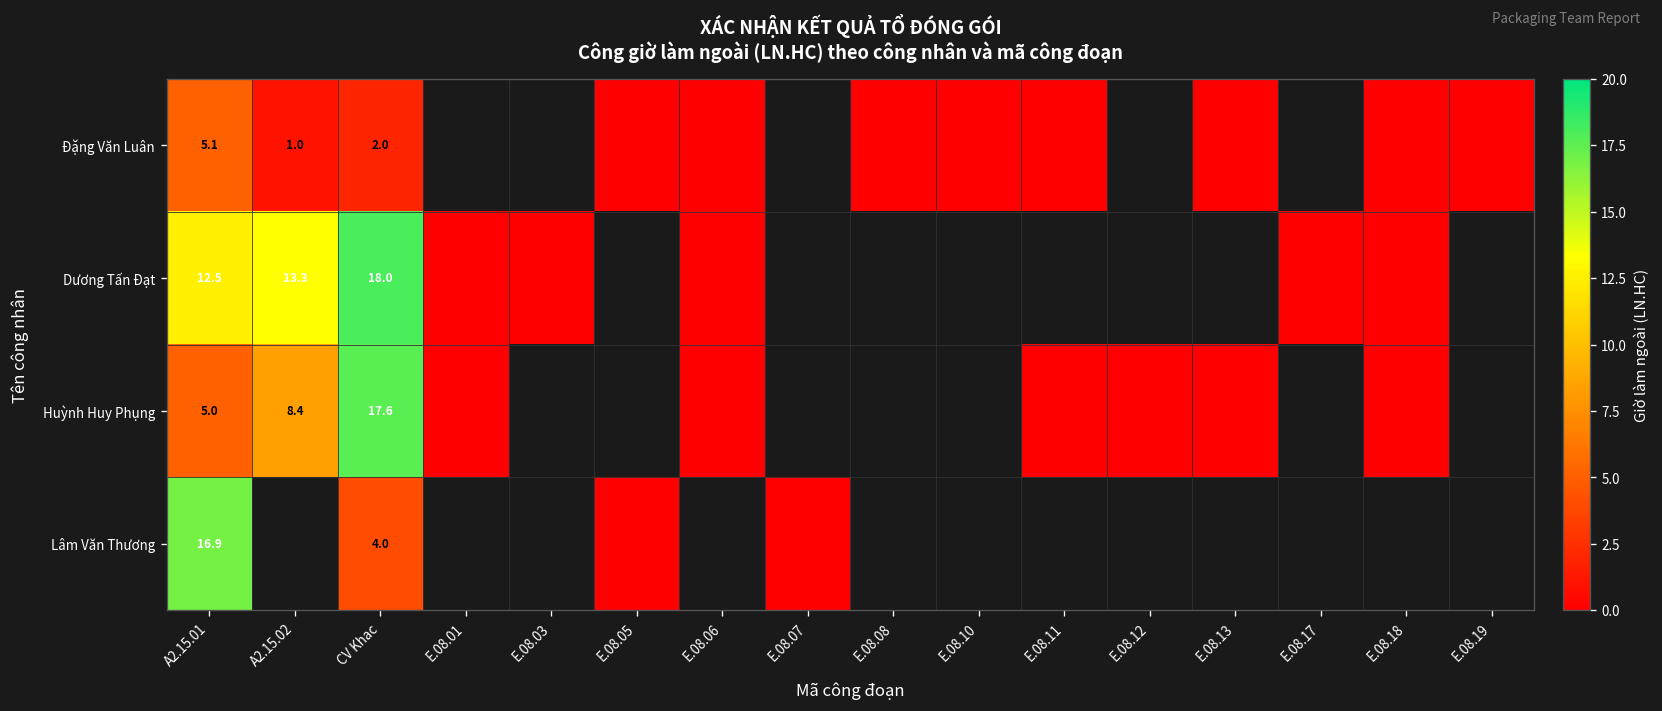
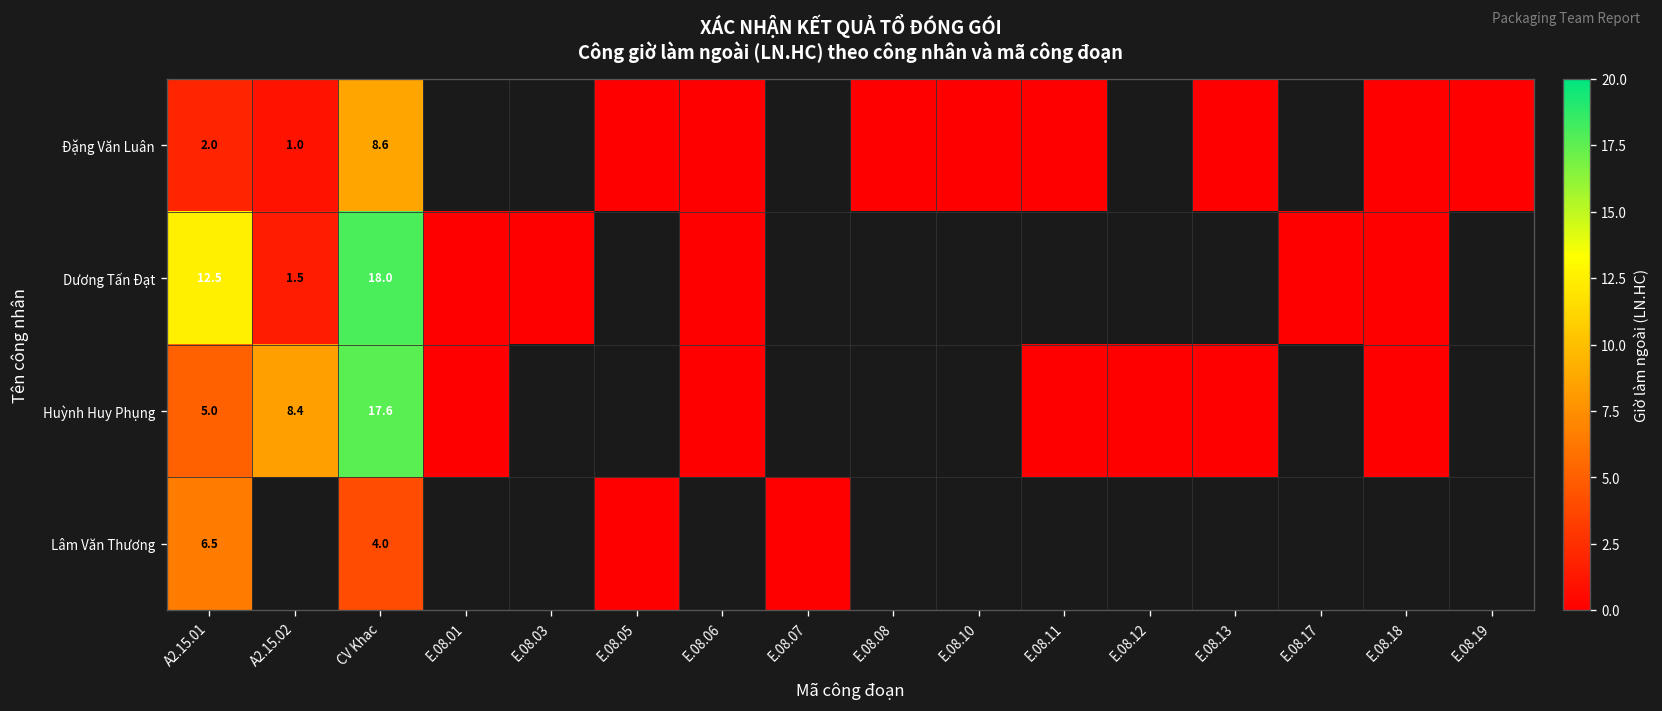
  {
    "Đặng Văn Luân": {
-     "A2.15.01": 5.1,
+     "A2.15.01": 2.0,
      "A2.15.02": 1.0,
-     "CV Khac": 2.0
+     "CV Khac": 8.6
    },
    "Dương Tấn Đạt": {
      "A2.15.01": 12.5,
-     "A2.15.02": 13.3,
+     "A2.15.02": 1.5,
      "CV Khac": 18.0
    },
    "Huỳnh Huy Phụng": {
      "A2.15.01": 5.0,
      "A2.15.02": 8.4,
      "CV Khac": 17.6
    },
    "Lâm Văn Thương": {
-     "A2.15.01": 16.9,
+     "A2.15.01": 6.5,
      "CV Khac": 4.0
    }
  }
